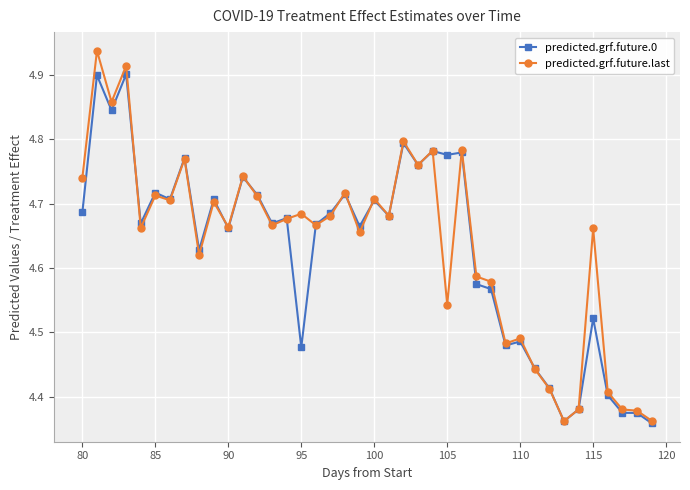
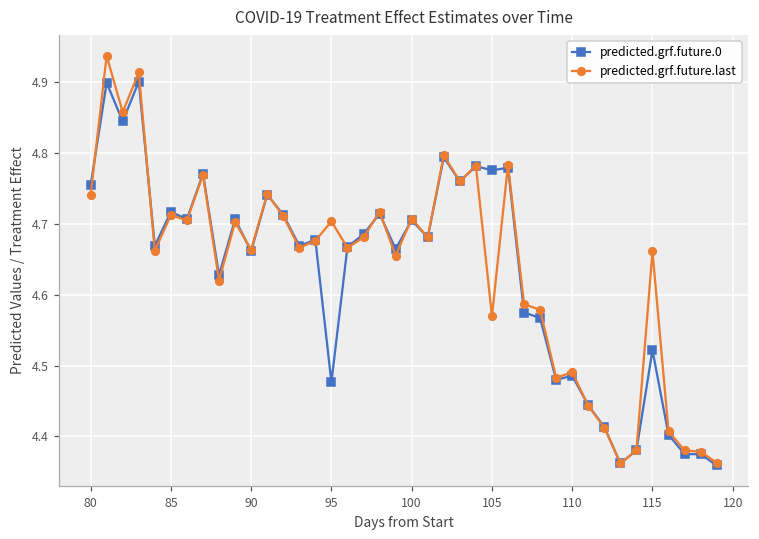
  {
    "predicted.grf.future.0": {
-     "80": 4.69,
+     "80": 4.75,
      "85": 4.72,
      "95": 4.48,
      "105": 4.78,
      "110": 4.49,
      "115": 4.52
    },
    "predicted.grf.future.last": {
      "80": 4.74,
      "85": 4.71,
-     "95": 4.68,
-     "105": 4.54,
+     "95": 4.70,
+     "105": 4.57,
      "110": 4.49,
      "115": 4.66
    }
  }
